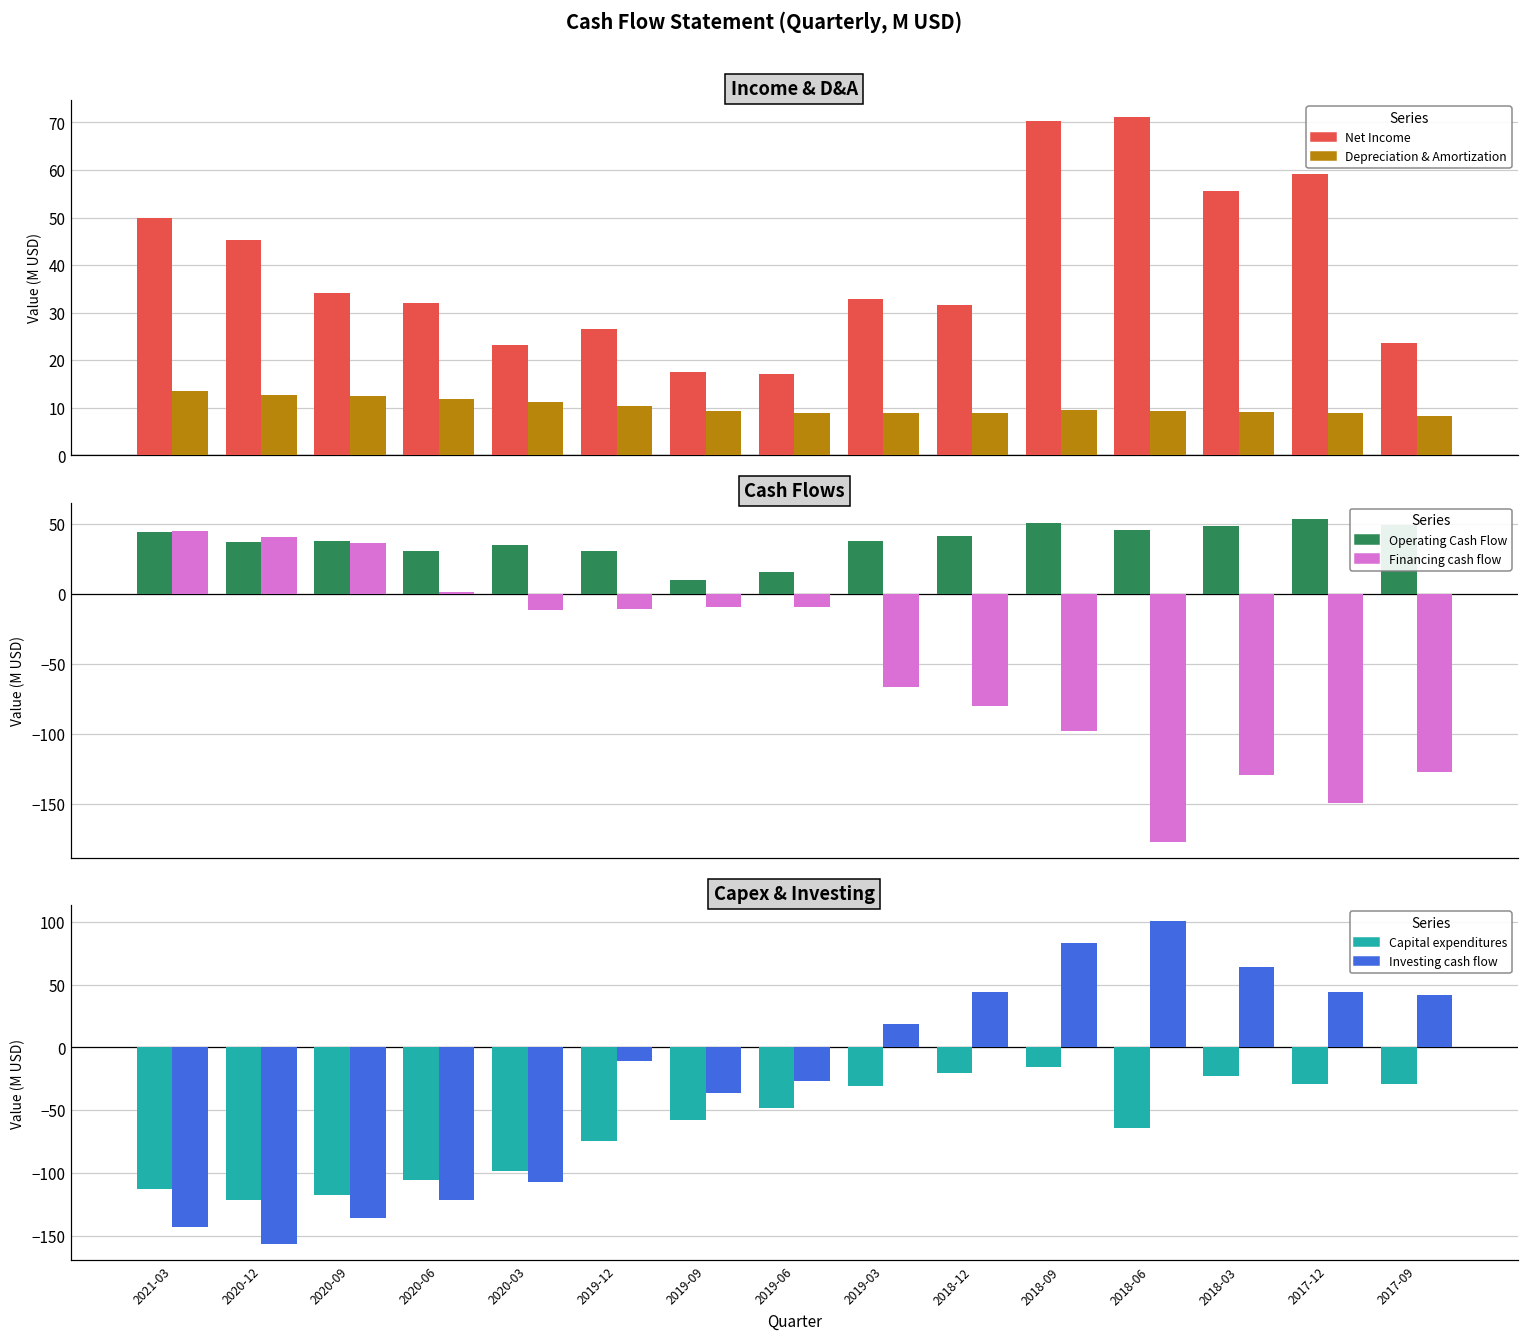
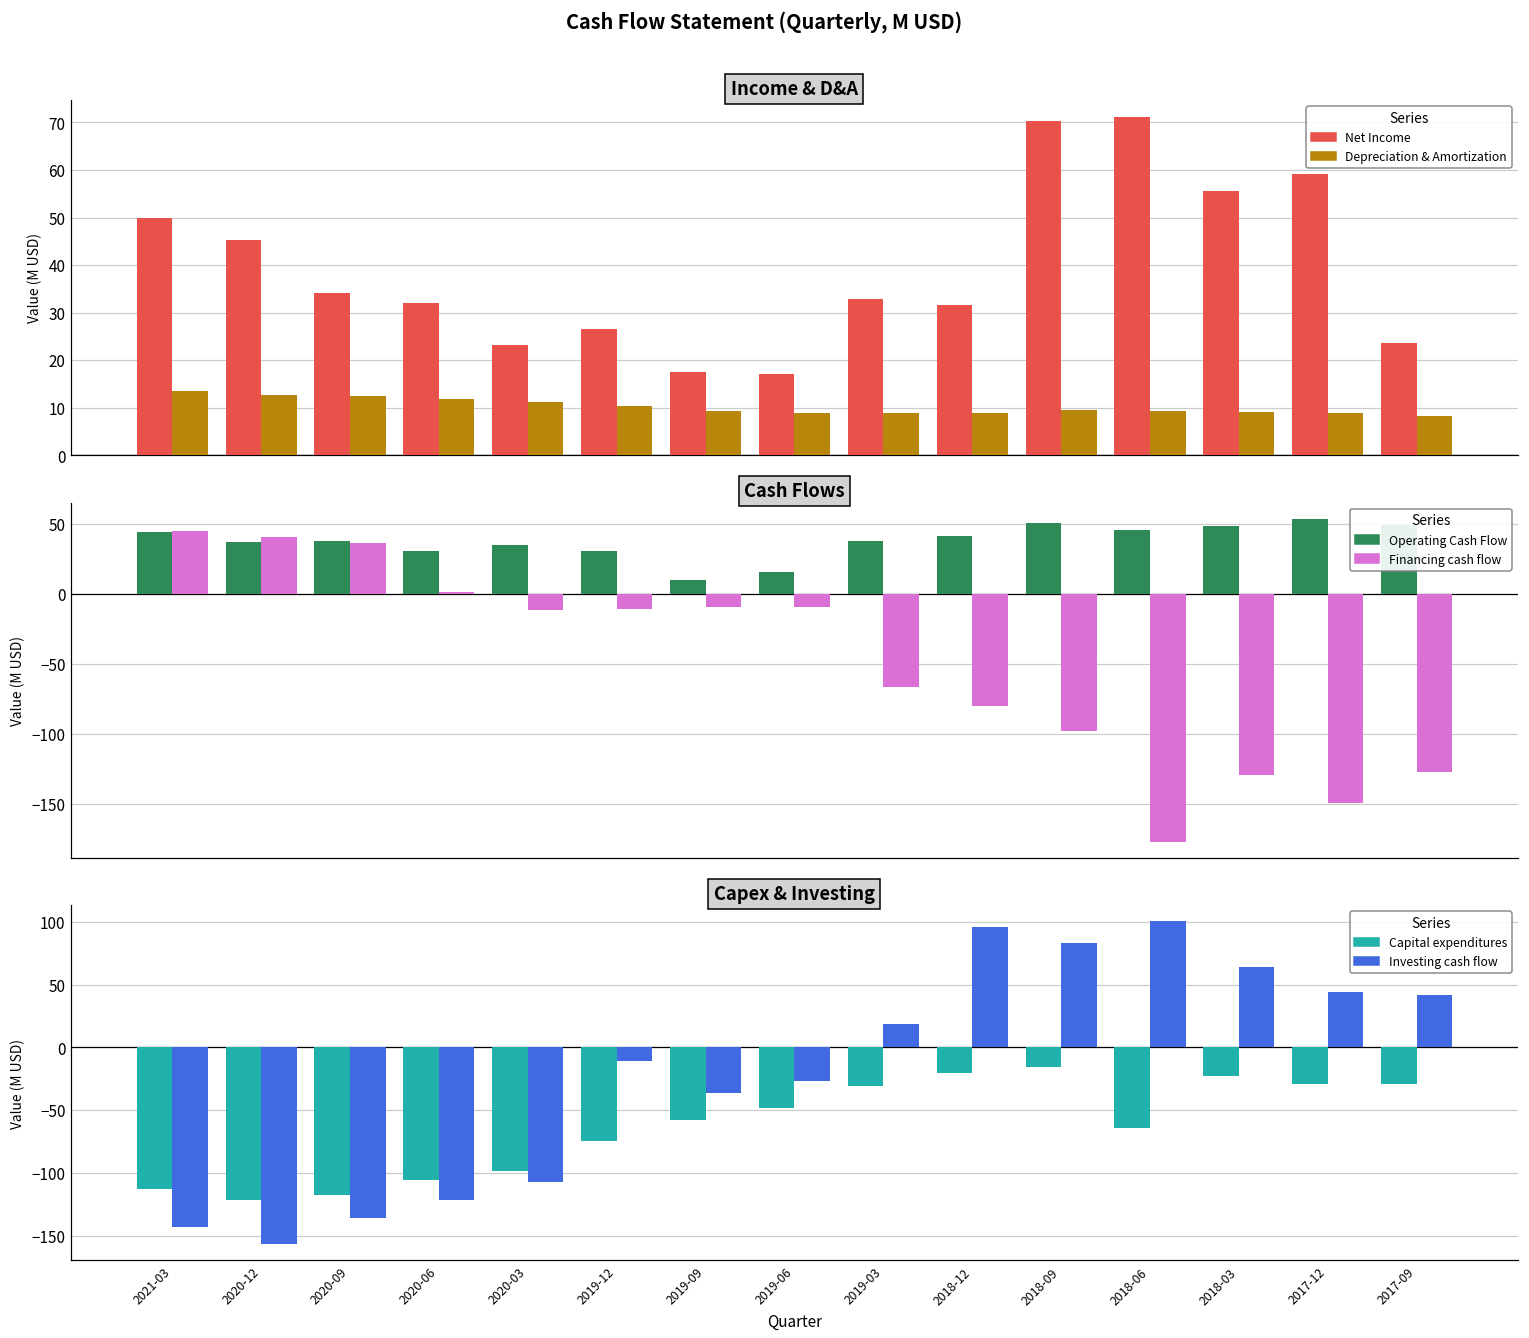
  {
    "Capex & Investing": {
      "Capital expenditures": {
        "2021-03": -112,
        "2020-12": -122,
        "2020-09": -118,
        "2020-06": -106,
        "2020-03": -99,
        "2019-12": -74,
        "2019-09": -58,
        "2019-06": -48,
        "2019-03": -31,
        "2018-12": -20,
        "2018-09": -15,
        "2018-06": -64,
        "2018-03": -23,
        "2017-12": -29,
        "2017-09": -29
      },
      "Investing cash flow": {
        "2021-03": -143,
        "2020-12": -157,
        "2020-09": -136,
        "2020-06": -121,
        "2020-03": -107,
        "2019-12": -11,
        "2019-09": -36,
        "2019-06": -27,
        "2019-03": 19,
-       "2018-12": 44,
+       "2018-12": 96,
        "2018-09": 83,
        "2018-06": 100,
        "2018-03": 64,
        "2017-12": 44,
        "2017-09": 41
      }
    }
  }
